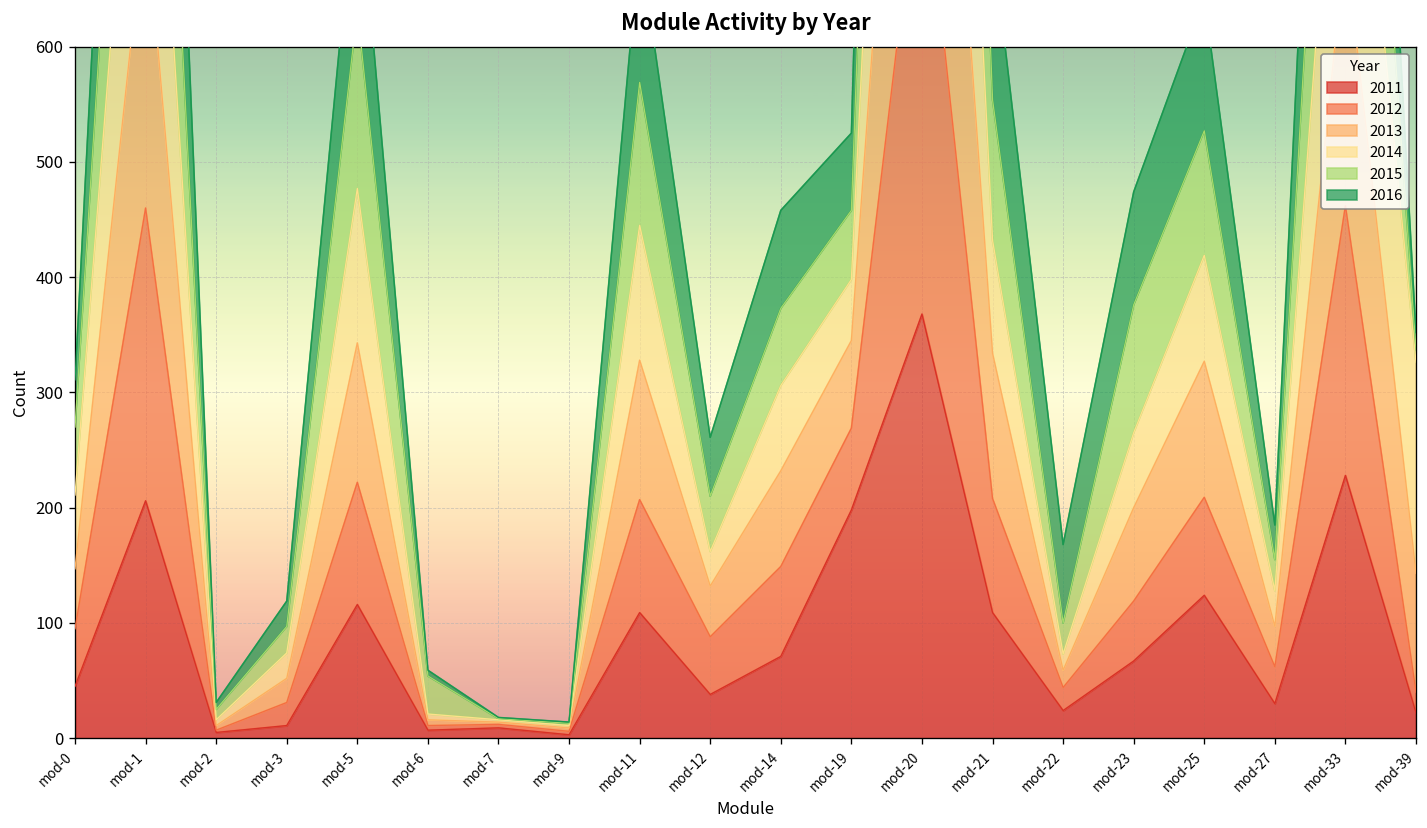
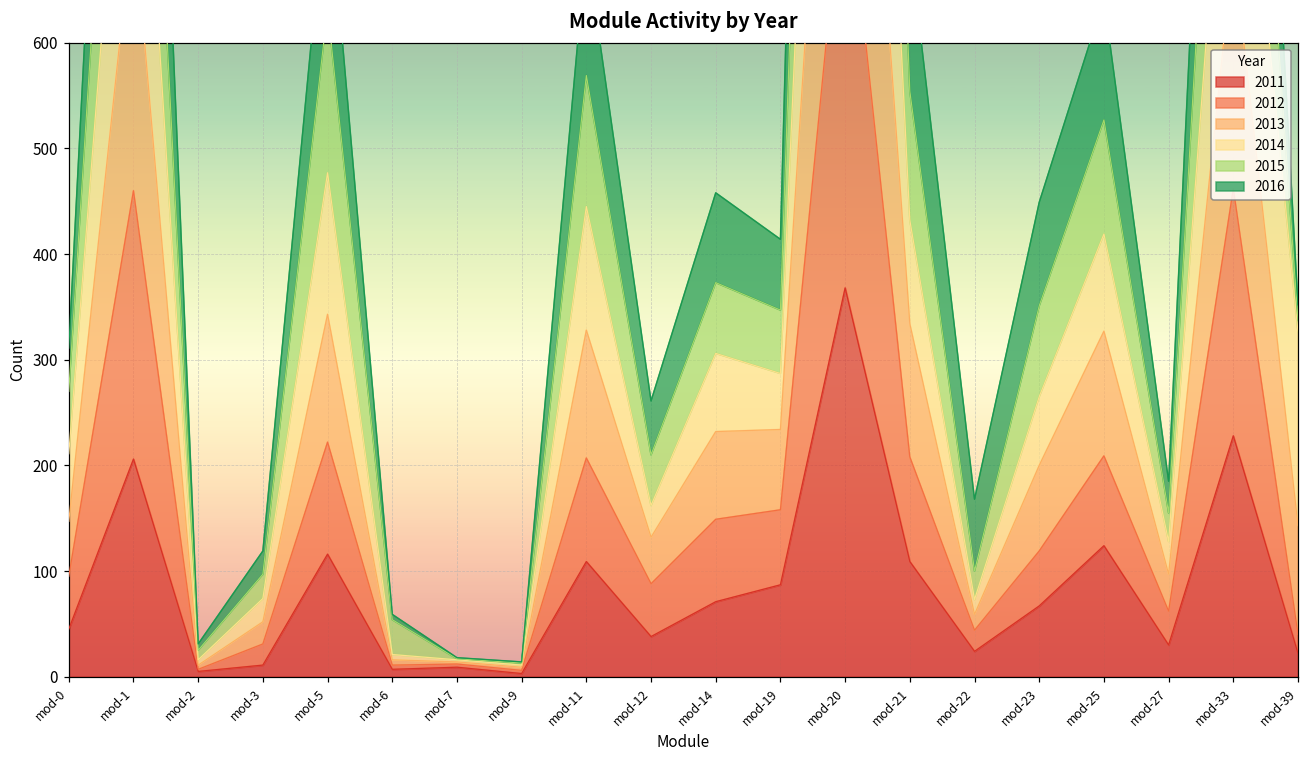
  {
    "2011": {
      "mod-0": 50,
      "mod-1": 210,
      "mod-3": 10,
      "mod-5": 120,
      "mod-6": 10,
      "mod-7": 10,
      "mod-9": 0,
      "mod-11": 110,
      "mod-12": 40,
      "mod-14": 70,
-     "mod-19": 200,
+     "mod-19": 90,
      "mod-20": 370,
      "mod-21": 110,
      "mod-22": 20,
      "mod-23": 70,
      "mod-25": 120,
      "mod-27": 30,
      "mod-33": 230,
      "mod-39": 20
    },
    "2012": {
      "mod-0": 50,
      "mod-1": 250,
      "mod-3": 20,
      "mod-5": 110,
      "mod-6": 0,
      "mod-9": 0,
      "mod-11": 100,
      "mod-12": 50,
      "mod-14": 80,
      "mod-19": 70,
      "mod-21": 100,
      "mod-22": 20,
      "mod-23": 50,
      "mod-25": 90,
      "mod-27": 30,
      "mod-39": 20
    },
    "2013": {
      "mod-0": 50,
      "mod-2": 0,
      "mod-3": 20,
      "mod-5": 120,
      "mod-6": 10,
      "mod-11": 120,
      "mod-12": 40,
      "mod-14": 80,
      "mod-19": 80,
      "mod-21": 130,
      "mod-22": 20,
      "mod-23": 80,
      "mod-25": 120,
      "mod-27": 40,
      "mod-39": 100
    },
    "2014": {
      "mod-0": 60,
      "mod-2": 10,
      "mod-3": 20,
      "mod-5": 130,
      "mod-6": 10,
      "mod-11": 120,
      "mod-12": 30,
      "mod-14": 70,
      "mod-19": 50,
      "mod-21": 100,
      "mod-22": 10,
      "mod-23": 70,
      "mod-25": 90,
      "mod-27": 30,
      "mod-39": 180
    },
    "2015": {
      "mod-0": 60,
      "mod-2": 10,
      "mod-3": 20,
      "mod-6": 30,
      "mod-11": 120,
      "mod-12": 50,
      "mod-14": 70,
      "mod-19": 60,
      "mod-21": 120,
      "mod-22": 30,
-     "mod-23": 110,
+     "mod-23": 90,
      "mod-25": 110,
      "mod-27": 30,
      "mod-39": 10
    },
    "2016": {
      "mod-0": 40,
      "mod-2": 10,
      "mod-3": 20,
      "mod-6": 10,
      "mod-12": 50,
      "mod-14": 90,
      "mod-19": 70,
      "mod-22": 70,
      "mod-23": 100,
      "mod-27": 30,
      "mod-39": 20
    }
  }
